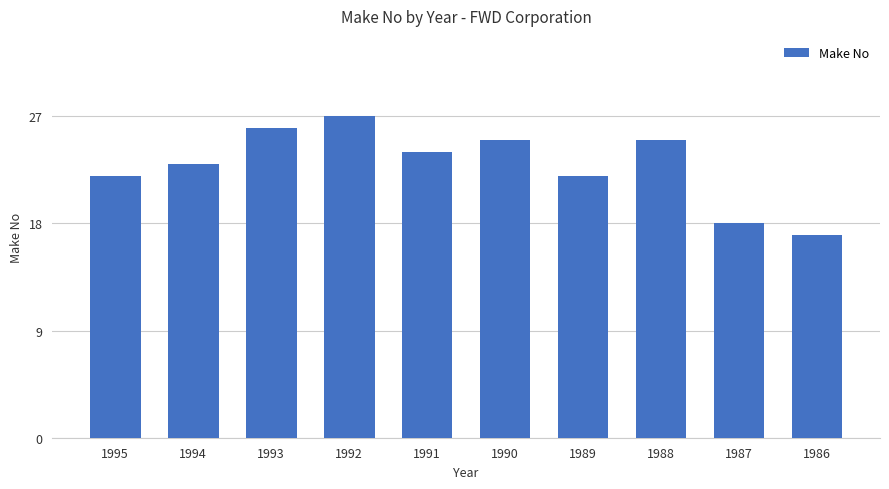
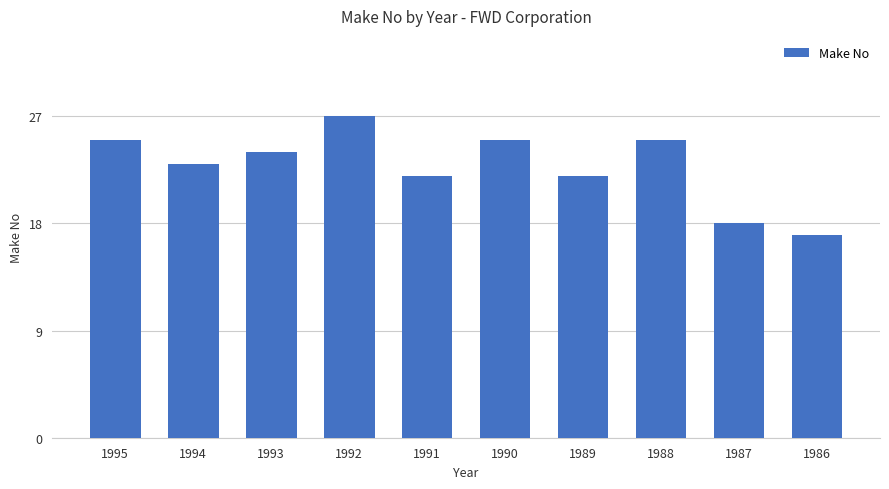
  {
-   "1995": 22,
+   "1995": 25,
    "1994": 23,
-   "1993": 26,
+   "1993": 24,
    "1992": 27,
-   "1991": 24,
+   "1991": 22,
    "1990": 25,
    "1989": 22,
    "1988": 25,
    "1987": 18,
    "1986": 17
  }
